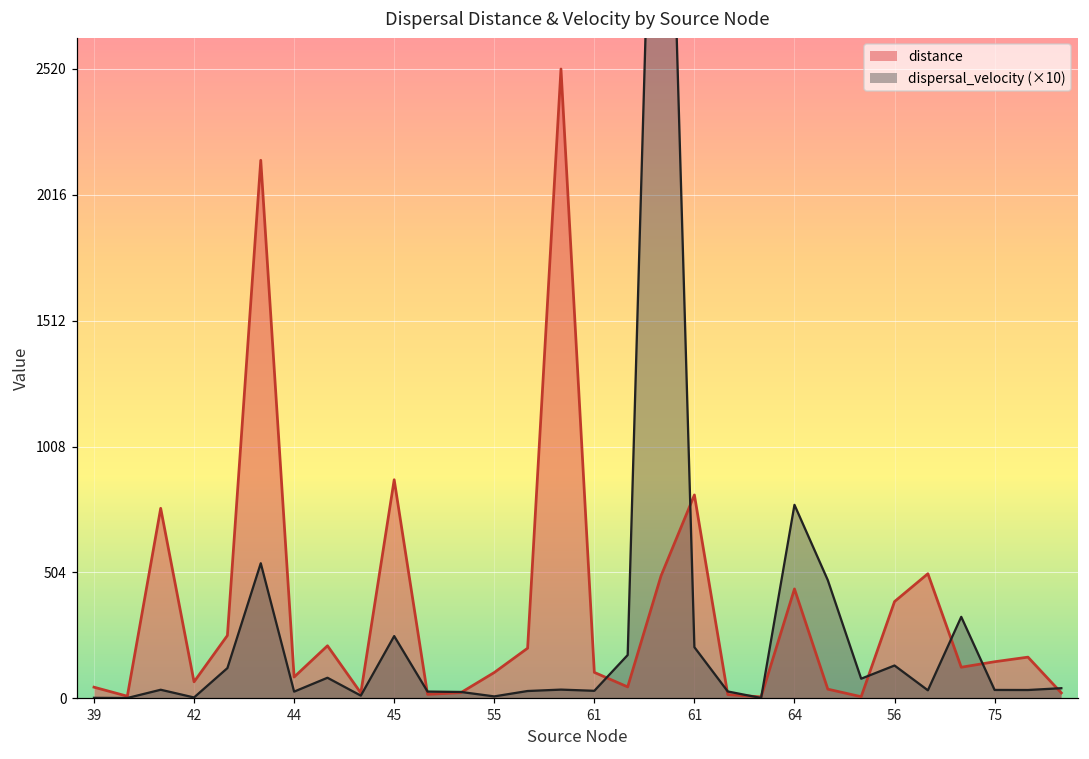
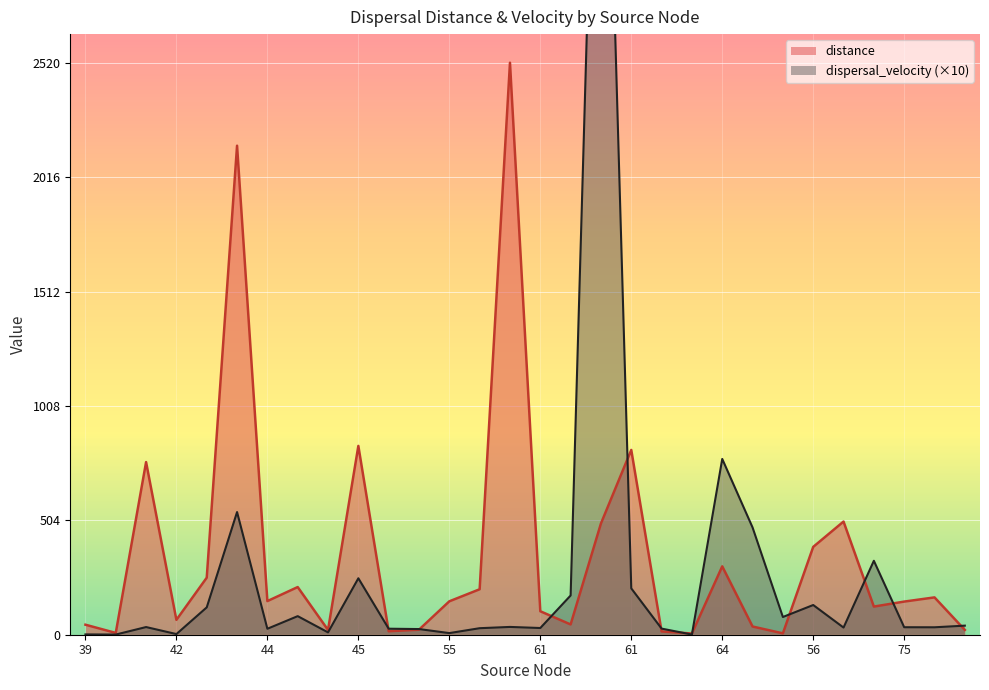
  {
    "distance": {
      "39": 40,
      "42": 70,
-     "44": 80,
-     "45": 870,
-     "55": 100,
-     "64": 440,
+     "44": 150,
+     "45": 830,
+     "55": 150,
+     "64": 300,
      "56": 390,
      "75": 150
    },
    "dispersal_velocity (×10)": {
      "39": 0,
      "42": 0,
      "44": 30,
      "45": 250,
      "55": 10,
      "64": 770,
      "56": 130,
      "75": 30
    }
  }
